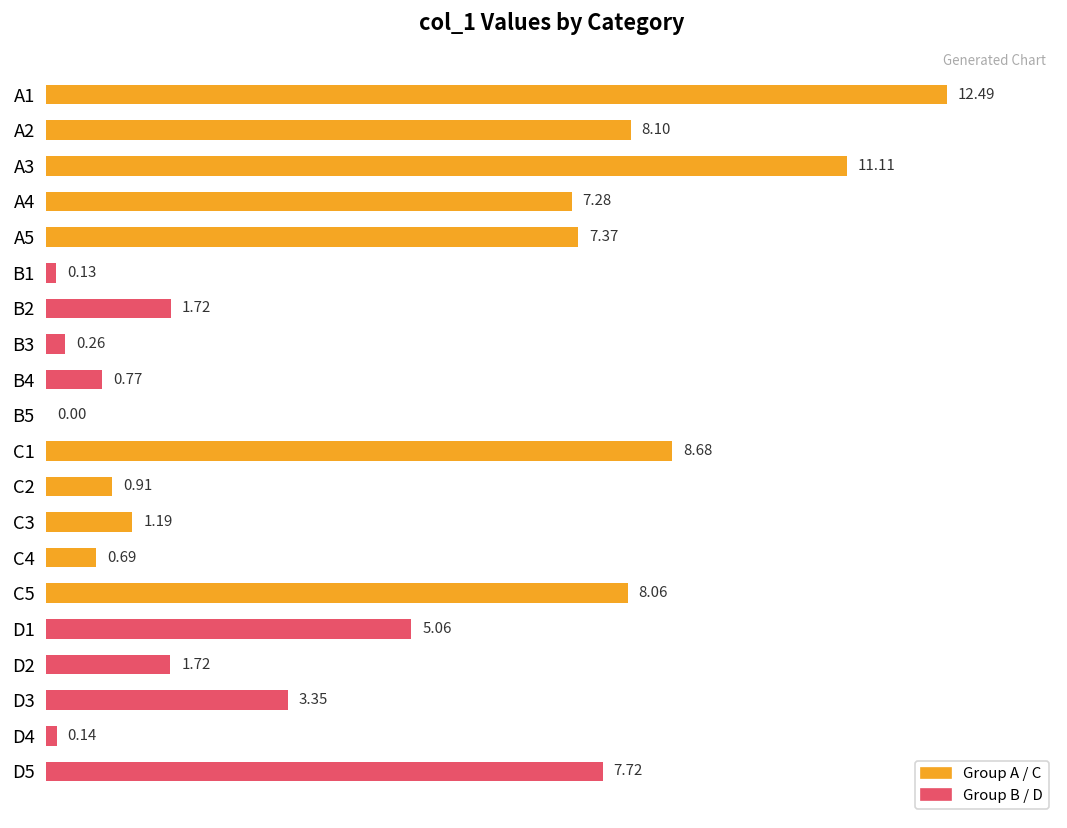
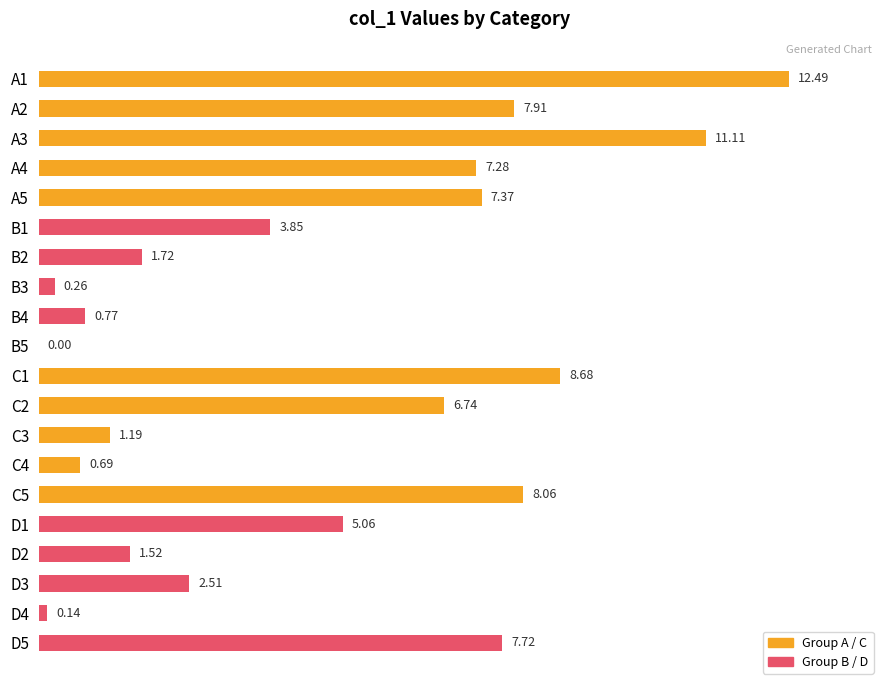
  {
    "A1": 12.49,
-   "A2": 8.10,
+   "A2": 7.91,
    "A3": 11.11,
    "A4": 7.28,
    "A5": 7.37,
-   "B1": 0.13,
+   "B1": 3.85,
    "B2": 1.72,
    "B3": 0.26,
    "B4": 0.77,
    "B5": 0.00,
    "C1": 8.68,
-   "C2": 0.91,
+   "C2": 6.74,
    "C3": 1.19,
    "C4": 0.69,
    "C5": 8.06,
    "D1": 5.06,
-   "D2": 1.72,
-   "D3": 3.35,
+   "D2": 1.52,
+   "D3": 2.51,
    "D4": 0.14,
    "D5": 7.72
  }
